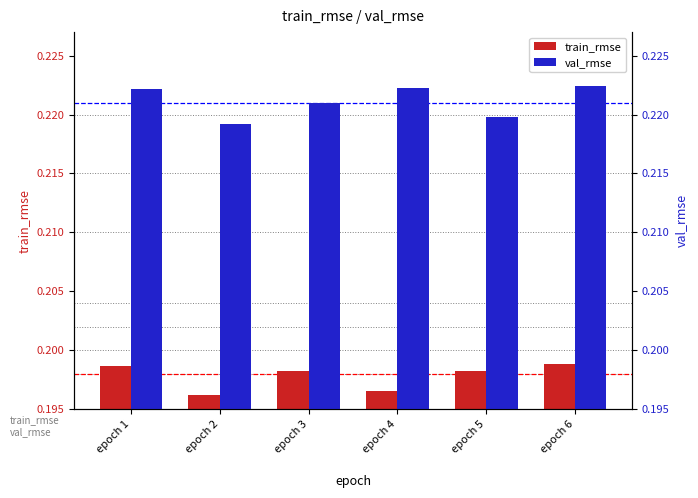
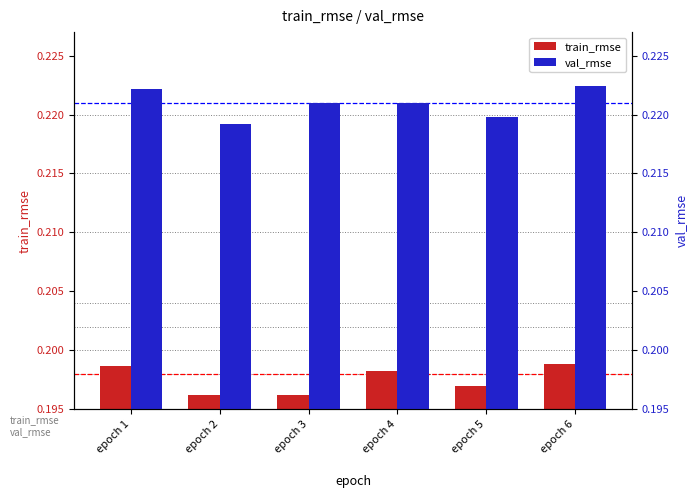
  {
    "train_rmse": {
      "epoch 1": 0.1986,
      "epoch 2": 0.1962,
-     "epoch 3": 0.1982,
-     "epoch 4": 0.1965,
-     "epoch 5": 0.1982,
+     "epoch 3": 0.1962,
+     "epoch 4": 0.1982,
+     "epoch 5": 0.1970,
      "epoch 6": 0.1989
    },
    "val_rmse": {
      "epoch 1": 0.2221,
      "epoch 2": 0.2192,
      "epoch 3": 0.2210,
-     "epoch 4": 0.2222,
+     "epoch 4": 0.2210,
      "epoch 5": 0.2198,
      "epoch 6": 0.2224
    }
  }
